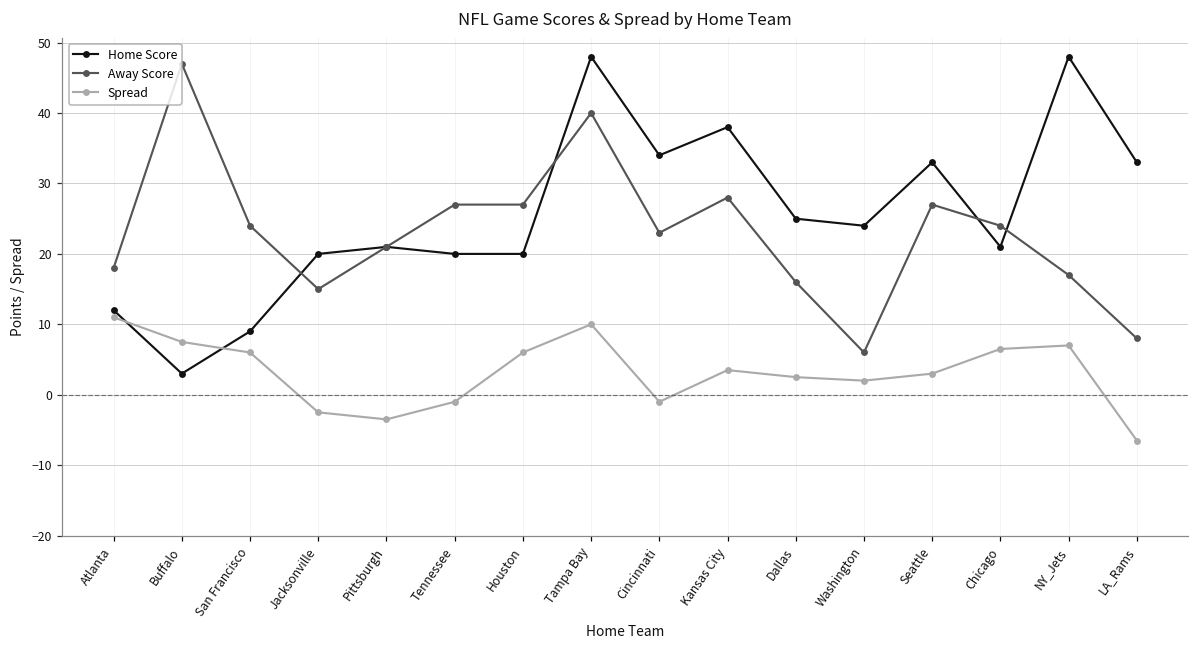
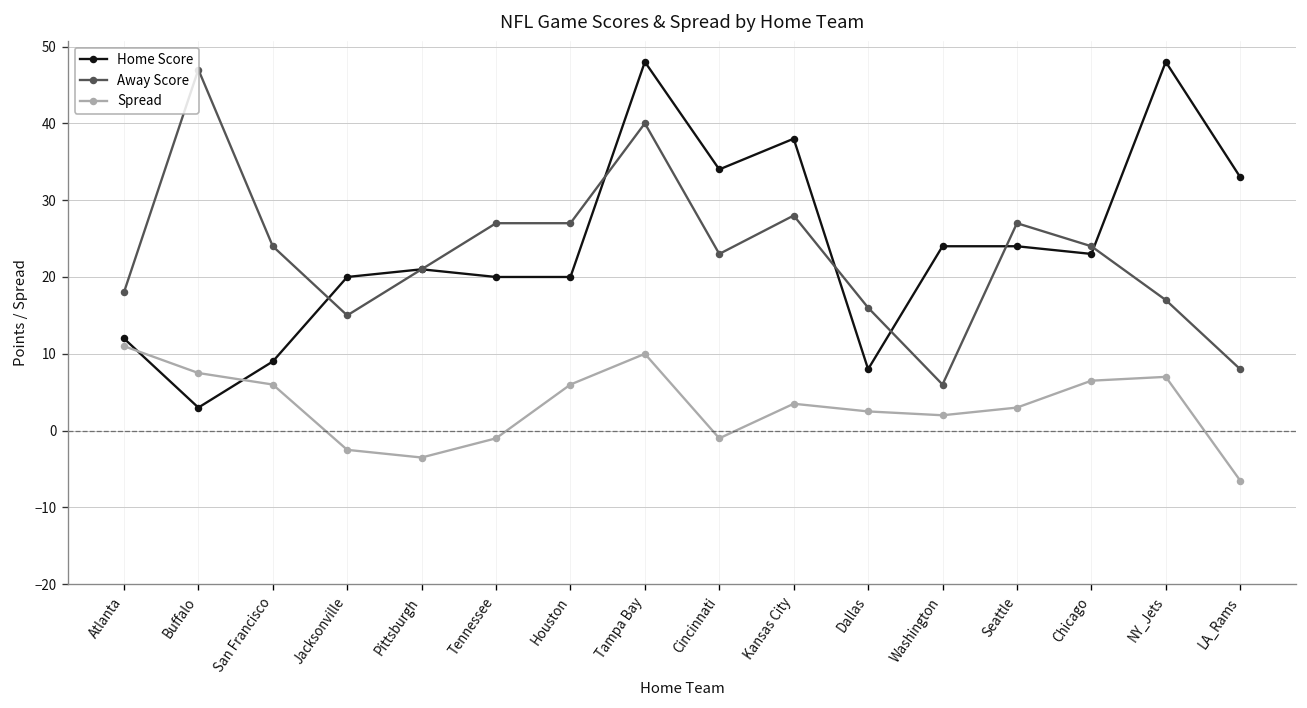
  {
    "Home Score": {
      "Atlanta": 12,
      "Buffalo": 3,
      "San Francisco": 9,
      "Jacksonville": 20,
      "Tennessee": 20,
      "Houston": 20,
      "Tampa Bay": 48,
      "Cincinnati": 34,
      "Kansas City": 38,
-     "Dallas": 25,
+     "Dallas": 8,
      "Washington": 24,
-     "Seattle": 33,
-     "Chicago": 21,
+     "Seattle": 24,
+     "Chicago": 23,
      "NY_Jets": 48,
      "LA_Rams": 33
    },
    "Away Score": {
      "Atlanta": 18,
      "San Francisco": 24,
      "Jacksonville": 15,
      "Tennessee": 27,
      "Houston": 27,
      "Tampa Bay": 40,
      "Cincinnati": 23,
      "Kansas City": 28,
      "Dallas": 16,
      "Washington": 6,
      "Seattle": 27,
      "Chicago": 24,
      "NY_Jets": 17,
      "LA_Rams": 8
    },
    "Spread": {
      "Atlanta": 11,
      "Buffalo": 8,
      "San Francisco": 6,
      "Jacksonville": -3,
      "Pittsburgh": -4,
      "Tennessee": -1,
      "Houston": 6,
      "Tampa Bay": 10,
      "Cincinnati": -1,
      "Kansas City": 4,
      "Dallas": 3,
      "Washington": 2,
      "Seattle": 3,
      "Chicago": 7,
      "NY_Jets": 7,
      "LA_Rams": -7
    }
  }
